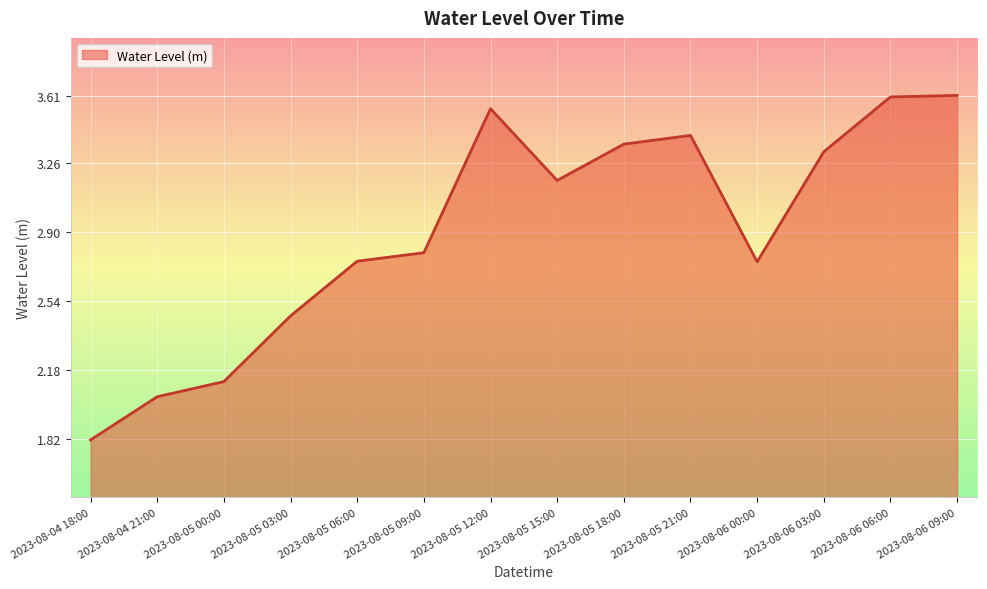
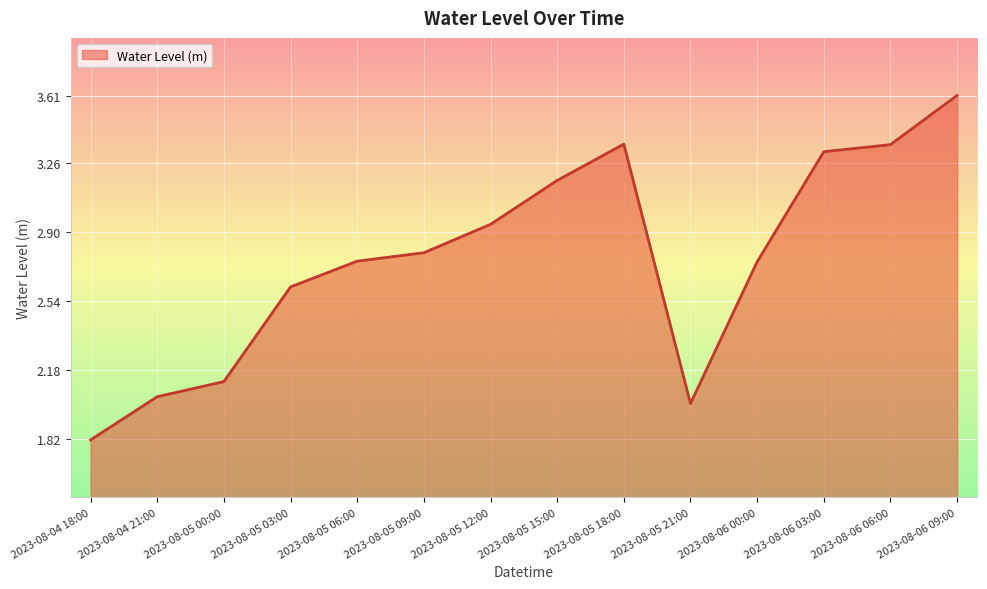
  {
    "2023-08-04 18:00": 1.82,
    "2023-08-04 21:00": 2.04,
    "2023-08-05 00:00": 2.12,
-   "2023-08-05 03:00": 2.46,
+   "2023-08-05 03:00": 2.61,
    "2023-08-05 06:00": 2.75,
    "2023-08-05 09:00": 2.79,
-   "2023-08-05 12:00": 3.55,
+   "2023-08-05 12:00": 2.94,
    "2023-08-05 15:00": 3.17,
    "2023-08-05 18:00": 3.36,
-   "2023-08-05 21:00": 3.41,
+   "2023-08-05 21:00": 2.01,
    "2023-08-06 00:00": 2.75,
    "2023-08-06 03:00": 3.32,
-   "2023-08-06 06:00": 3.61,
+   "2023-08-06 06:00": 3.36,
    "2023-08-06 09:00": 3.61
  }
